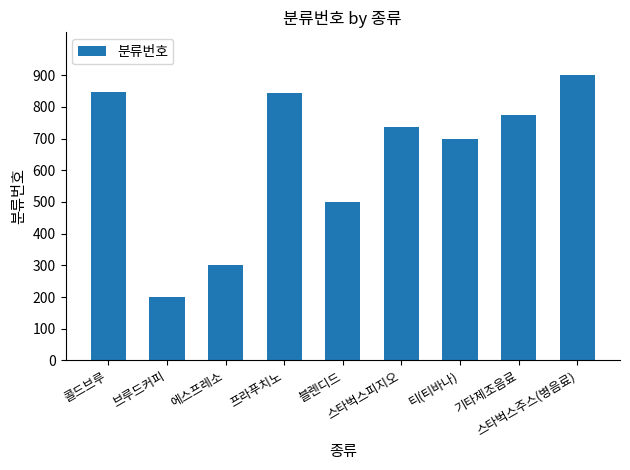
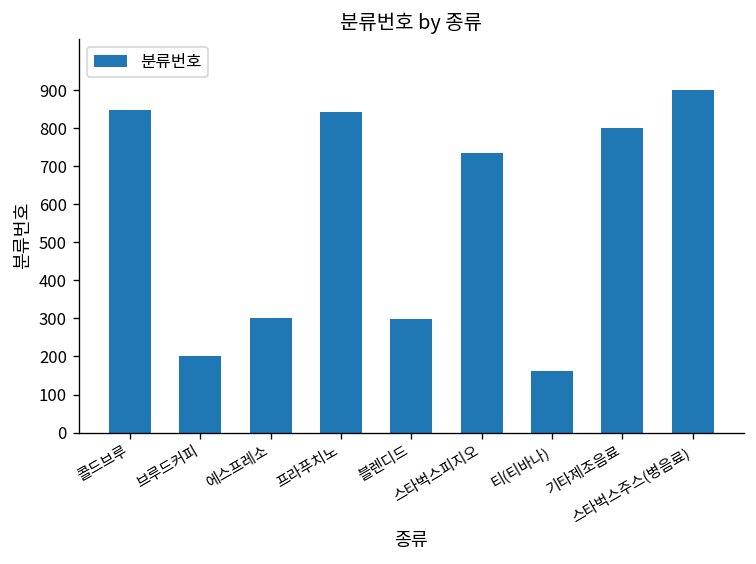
  {
    "콜드브루": 850,
    "브루드커피": 200,
    "에스프레소": 300,
    "프라푸치노": 840,
-   "블렌디드": 500,
+   "블렌디드": 300,
    "스타벅스피지오": 740,
-   "티(티바나)": 700,
-   "기타제조음료": 770,
+   "티(티바나)": 160,
+   "기타제조음료": 800,
    "스타벅스주스(병음료)": 900
  }
